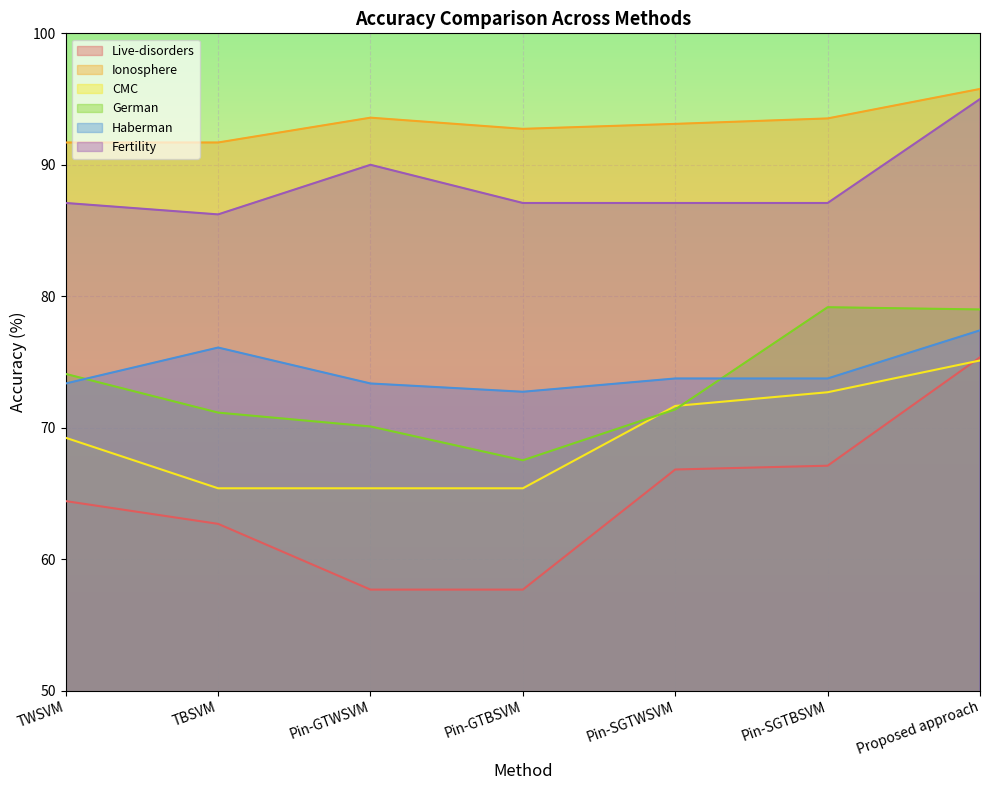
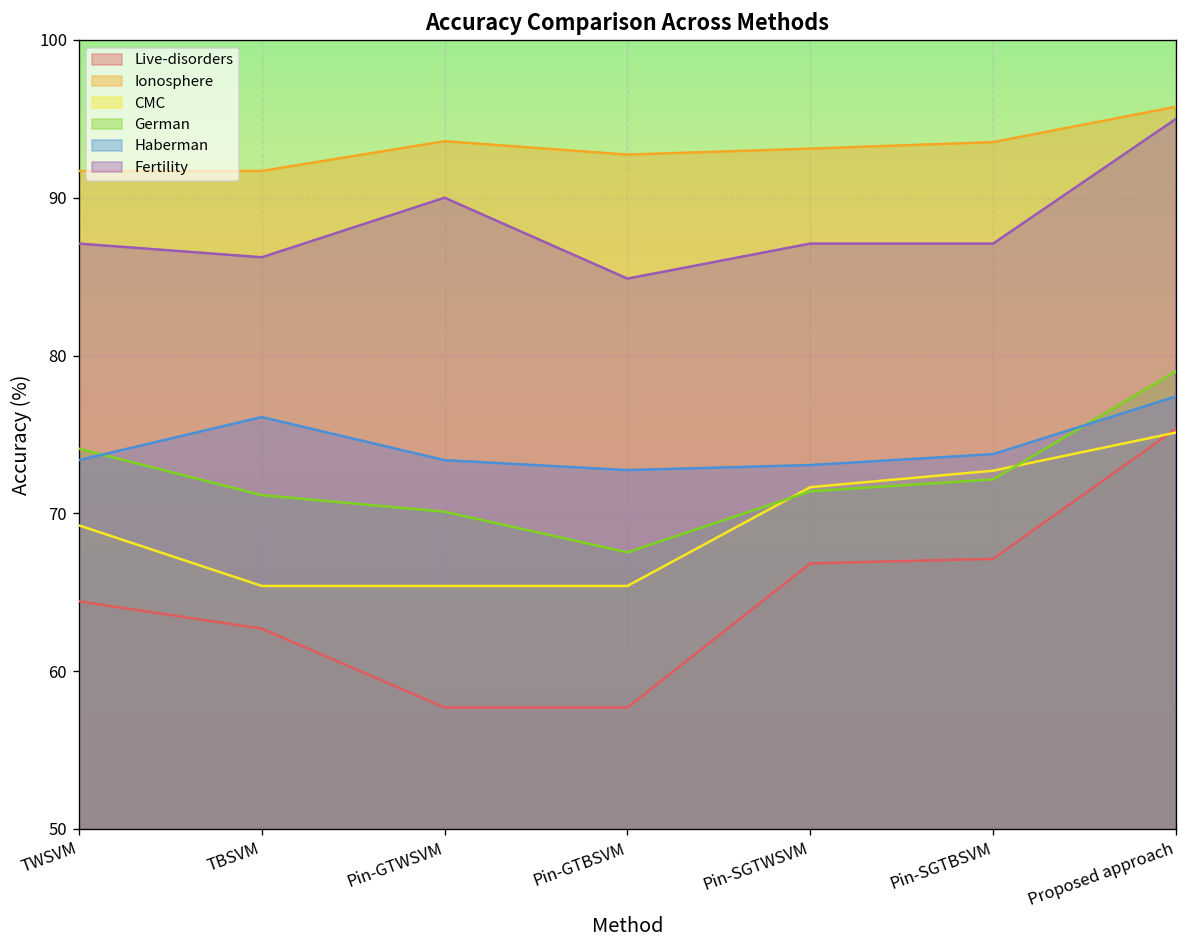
  {
    "German": {
      "TWSVM": 74.1,
      "TBSVM": 71.2,
      "Pin-GTWSVM": 70.1,
      "Pin-GTBSVM": 67.5,
      "Pin-SGTWSVM": 71.4,
-     "Pin-SGTBSVM": 79.2,
+     "Pin-SGTBSVM": 72.1,
      "Proposed approach": 79.0
    },
    "Haberman": {
      "TWSVM": 73.4,
      "TBSVM": 76.1,
      "Pin-GTWSVM": 73.4,
      "Pin-GTBSVM": 72.7,
-     "Pin-SGTWSVM": 73.8,
+     "Pin-SGTWSVM": 73.1,
      "Pin-SGTBSVM": 73.8,
      "Proposed approach": 77.4
    },
    "Fertility": {
      "TWSVM": 87.1,
      "TBSVM": 86.2,
      "Pin-GTWSVM": 90.0,
-     "Pin-GTBSVM": 87.1,
+     "Pin-GTBSVM": 84.9,
      "Pin-SGTWSVM": 87.1,
      "Pin-SGTBSVM": 87.1,
      "Proposed approach": 95.0
    }
  }
